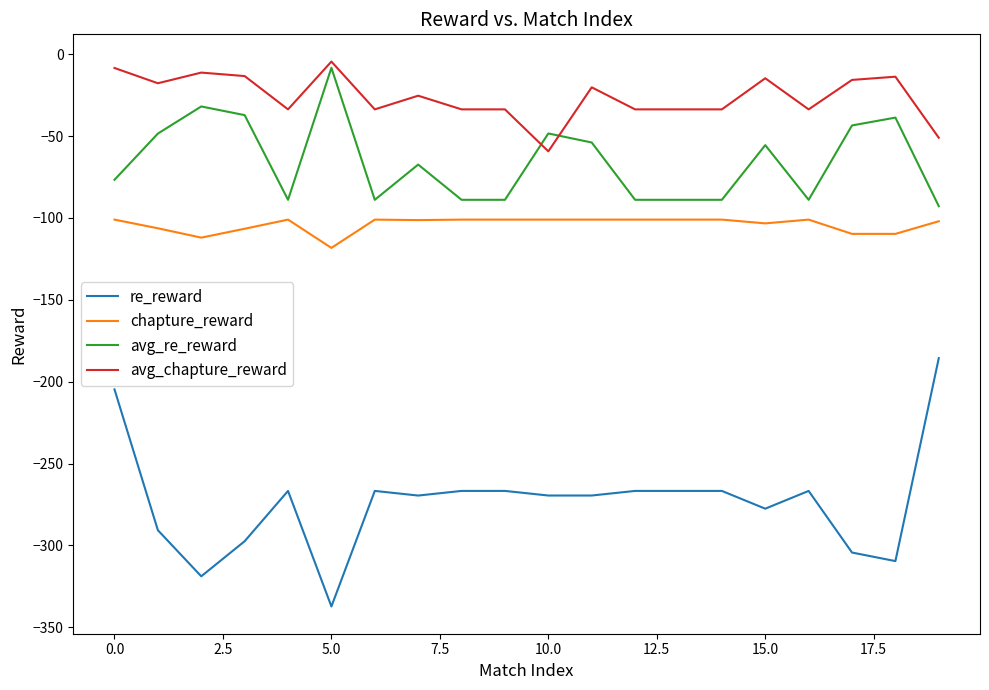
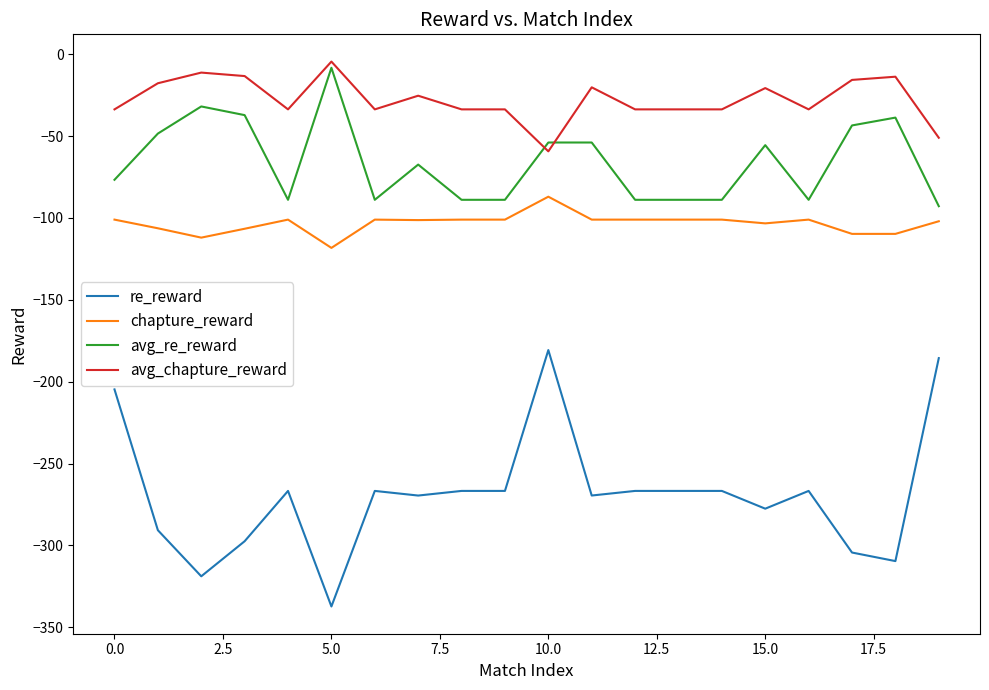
  {
    "re_reward": {
      "0.0": -205,
      "5.0": -337,
-     "10.0": -270,
+     "10.0": -181,
      "15.0": -278
    },
    "chapture_reward": {
      "0.0": -101,
      "5.0": -118,
-     "10.0": -101,
+     "10.0": -87,
      "15.0": -103
    },
    "avg_re_reward": {
      "0.0": -77,
      "5.0": -8,
-     "10.0": -48,
+     "10.0": -54,
      "15.0": -56
    },
    "avg_chapture_reward": {
-     "0.0": -8,
+     "0.0": -34,
      "5.0": -4,
      "10.0": -59,
-     "15.0": -15
+     "15.0": -21
    }
  }
